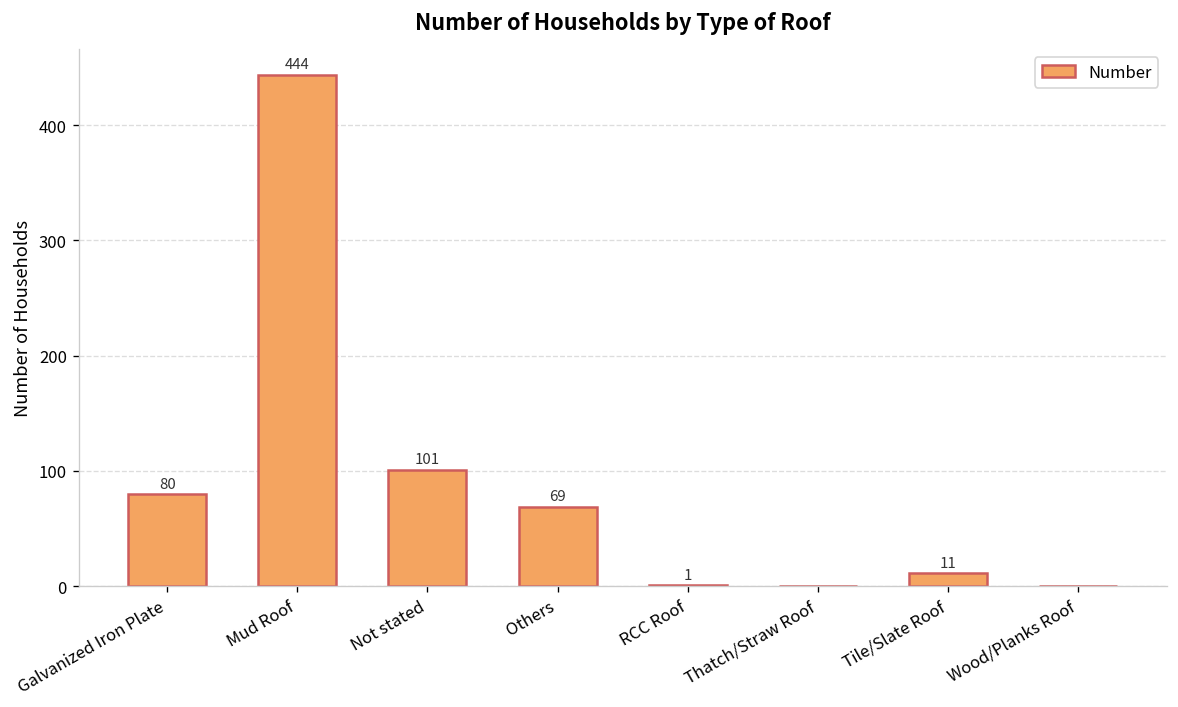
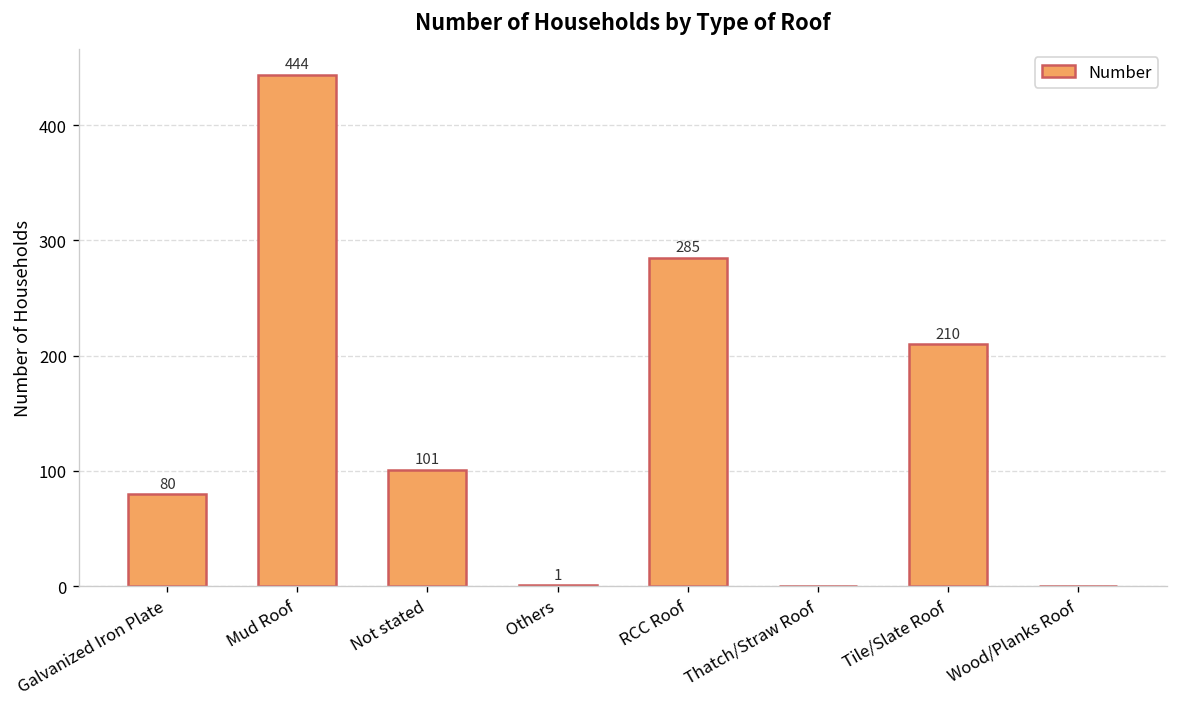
  {
    "Galvanized Iron Plate": 80,
    "Mud Roof": 444,
    "Not stated": 101,
-   "Others": 69,
-   "RCC Roof": 1,
-   "Tile/Slate Roof": 11
+   "Others": 1,
+   "RCC Roof": 285,
+   "Tile/Slate Roof": 210
  }
